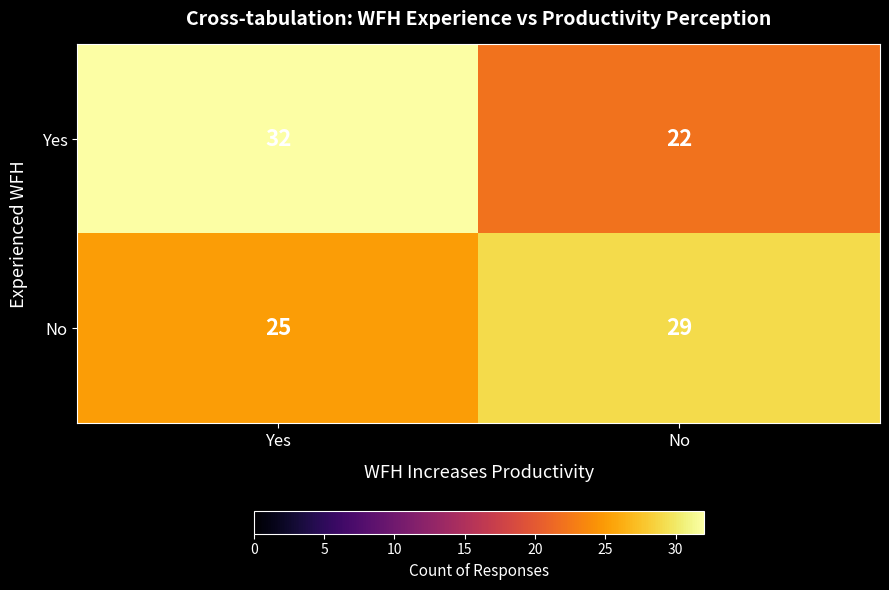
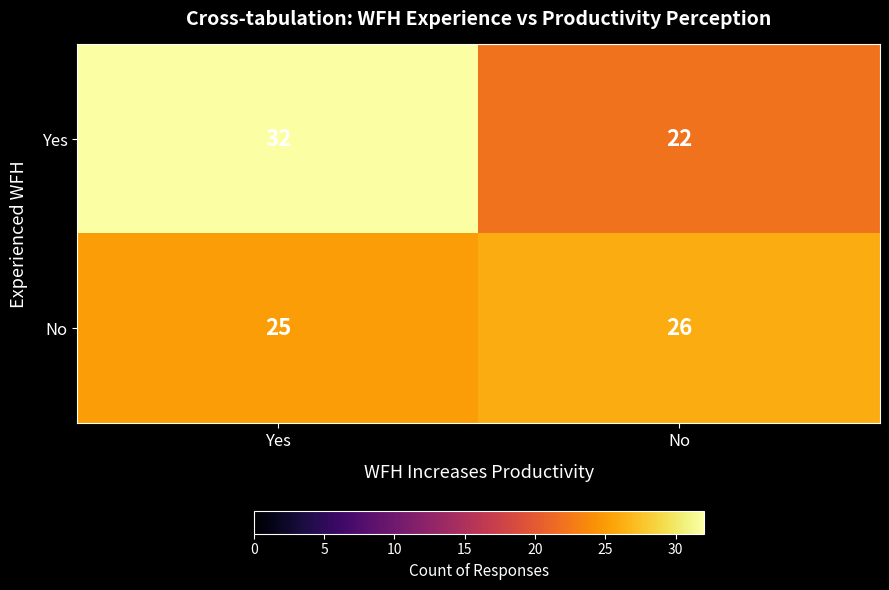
  {
    "Yes": {
      "Yes": 32,
      "No": 22
    },
    "No": {
      "Yes": 25,
-     "No": 29
+     "No": 26
    }
  }
